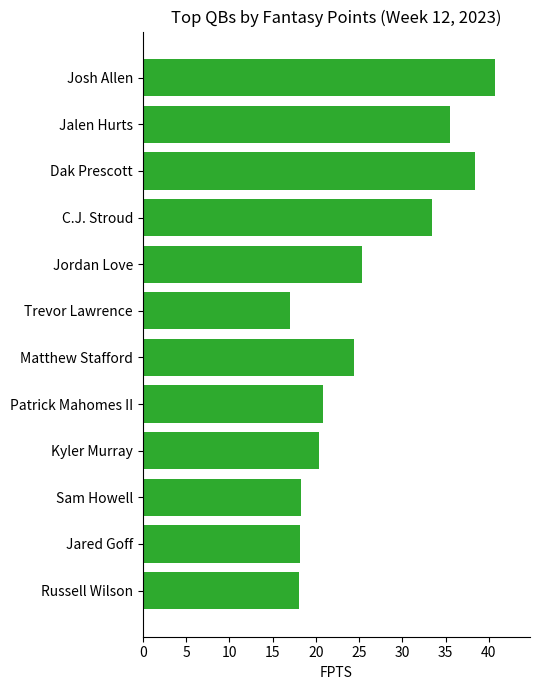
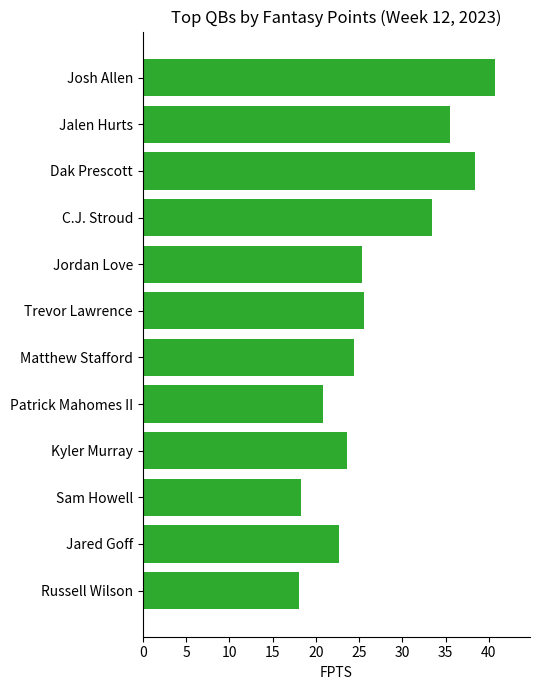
  {
    "Josh Allen": 41,
    "Jalen Hurts": 36,
    "Dak Prescott": 38,
    "C.J. Stroud": 33,
    "Jordan Love": 25,
-   "Trevor Lawrence": 17,
+   "Trevor Lawrence": 26,
    "Matthew Stafford": 24,
    "Patrick Mahomes II": 21,
-   "Kyler Murray": 20,
+   "Kyler Murray": 24,
    "Sam Howell": 18,
-   "Jared Goff": 18,
+   "Jared Goff": 23,
    "Russell Wilson": 18
  }
